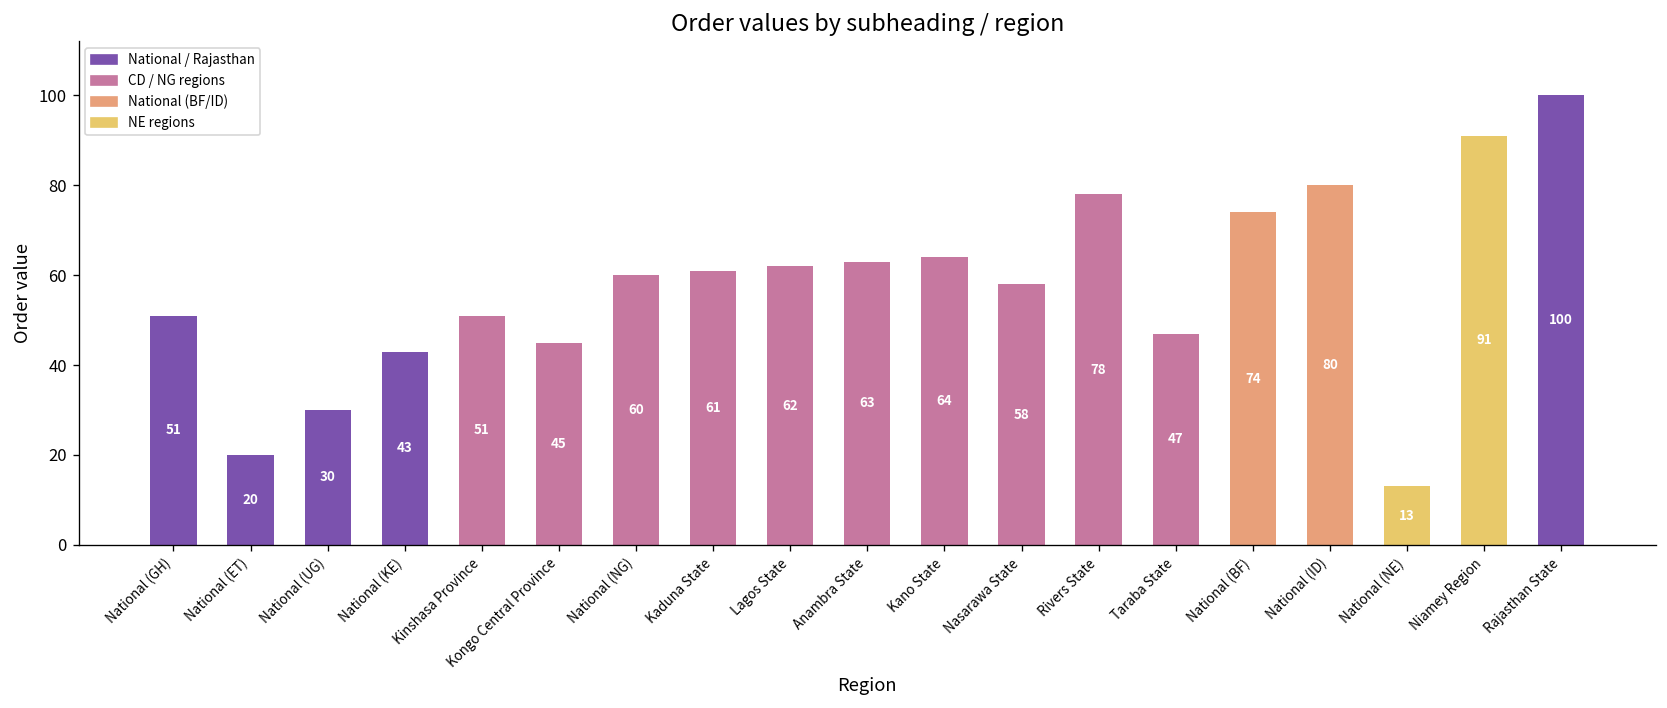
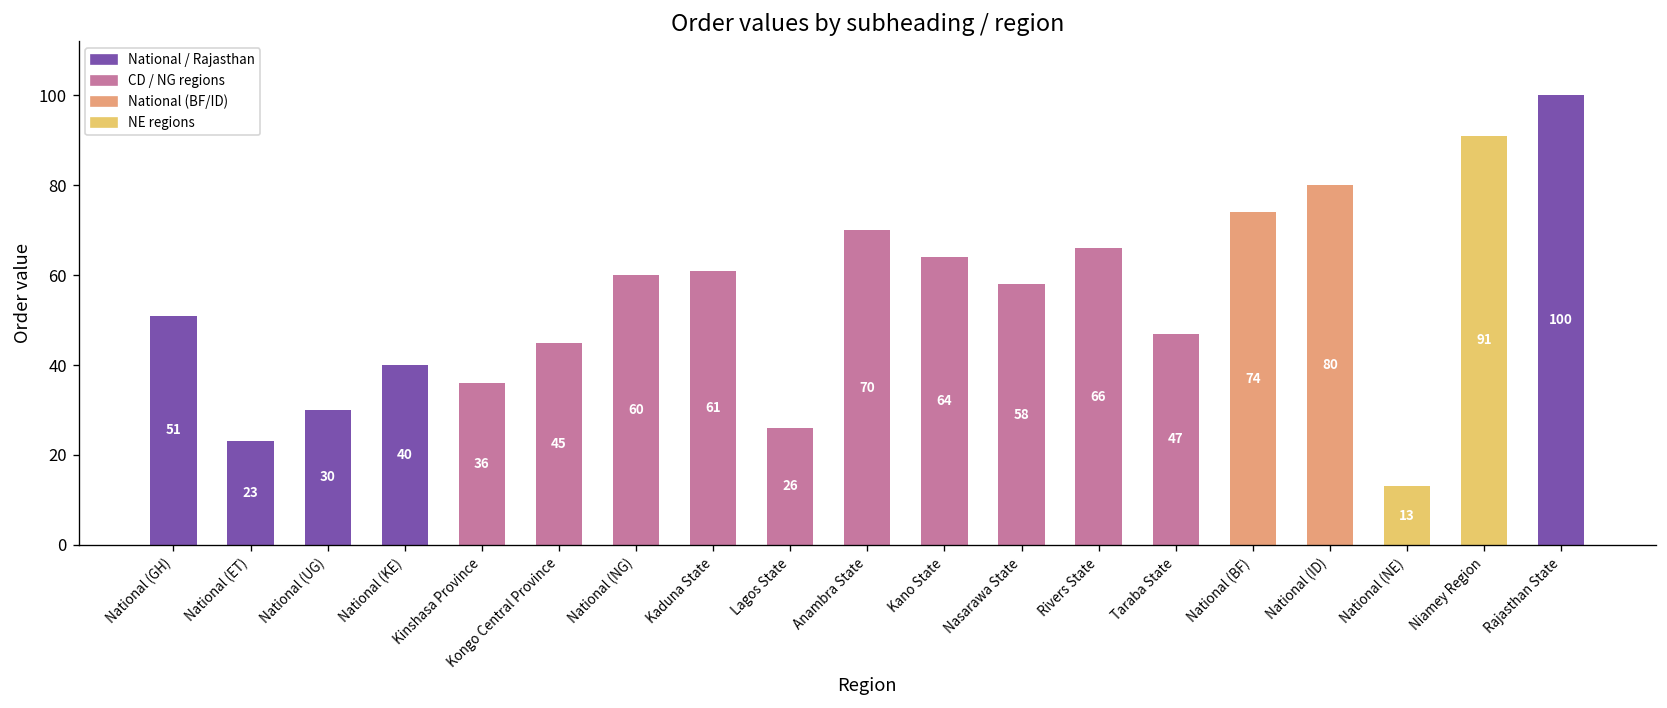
  {
    "National (GH)": 51,
-   "National (ET)": 20,
+   "National (ET)": 23,
    "National (UG)": 30,
-   "National (KE)": 43,
-   "Kinshasa Province": 51,
+   "National (KE)": 40,
+   "Kinshasa Province": 36,
    "Kongo Central Province": 45,
    "National (NG)": 60,
    "Kaduna State": 61,
-   "Lagos State": 62,
-   "Anambra State": 63,
+   "Lagos State": 26,
+   "Anambra State": 70,
    "Kano State": 64,
    "Nasarawa State": 58,
-   "Rivers State": 78,
+   "Rivers State": 66,
    "Taraba State": 47,
    "National (BF)": 74,
    "National (ID)": 80,
    "National (NE)": 13,
    "Niamey Region": 91,
    "Rajasthan State": 100
  }
